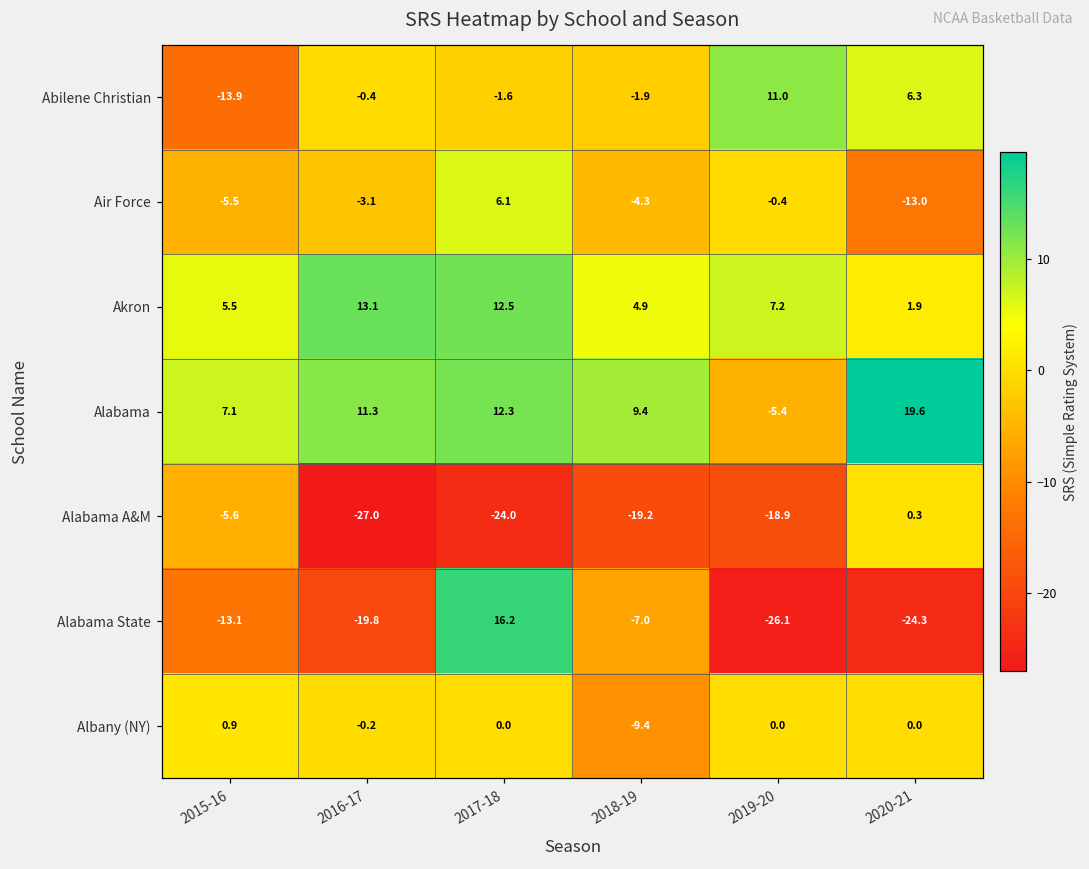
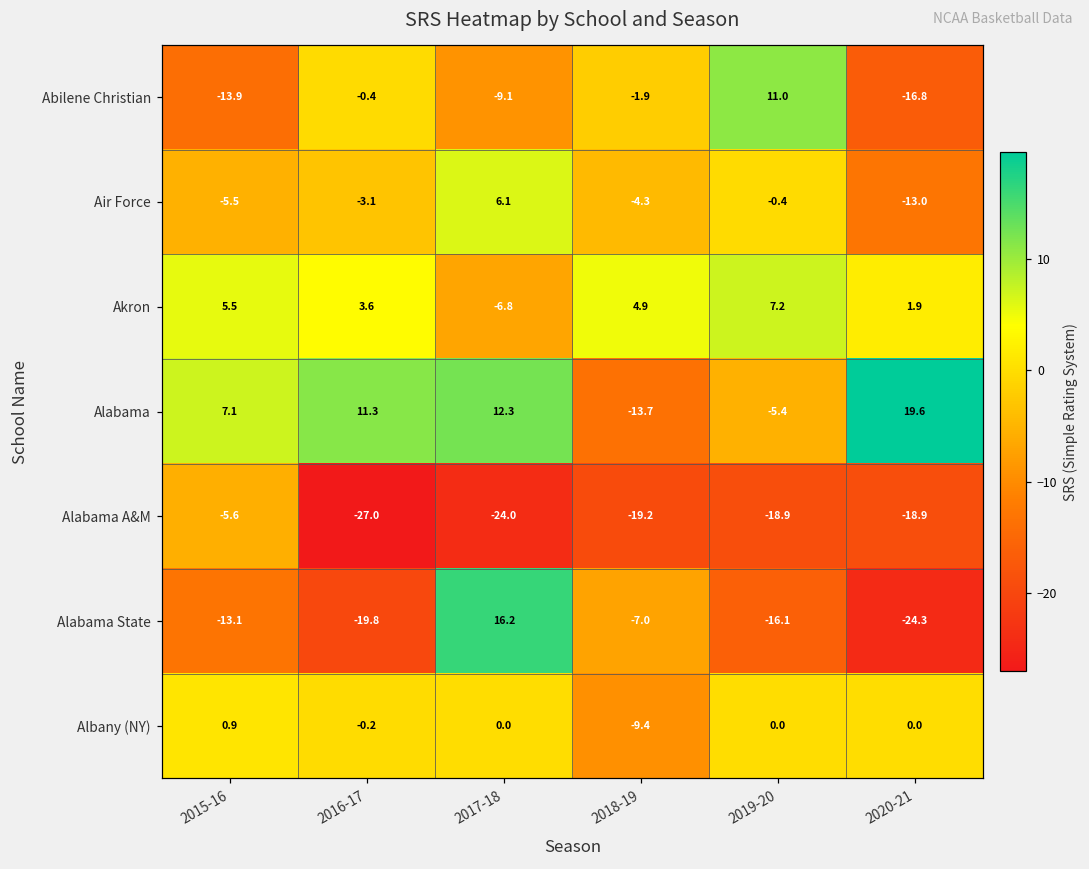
  {
    "Abilene Christian": {
      "2015-16": -13.9,
      "2016-17": -0.4,
-     "2017-18": -1.6,
+     "2017-18": -9.1,
      "2018-19": -1.9,
      "2019-20": 11.0,
-     "2020-21": 6.3
+     "2020-21": -16.8
    },
    "Air Force": {
      "2015-16": -5.5,
      "2016-17": -3.1,
      "2017-18": 6.1,
      "2018-19": -4.3,
      "2019-20": -0.4,
      "2020-21": -13.0
    },
    "Akron": {
      "2015-16": 5.5,
-     "2016-17": 13.1,
-     "2017-18": 12.5,
+     "2016-17": 3.6,
+     "2017-18": -6.8,
      "2018-19": 4.9,
      "2019-20": 7.2,
      "2020-21": 1.9
    },
    "Alabama": {
      "2015-16": 7.1,
      "2016-17": 11.3,
      "2017-18": 12.3,
-     "2018-19": 9.4,
+     "2018-19": -13.7,
      "2019-20": -5.4,
      "2020-21": 19.6
    },
    "Alabama A&M": {
      "2015-16": -5.6,
      "2016-17": -27.0,
      "2017-18": -24.0,
      "2018-19": -19.2,
      "2019-20": -18.9,
-     "2020-21": 0.3
+     "2020-21": -18.9
    },
    "Alabama State": {
      "2015-16": -13.1,
      "2016-17": -19.8,
      "2017-18": 16.2,
      "2018-19": -7.0,
-     "2019-20": -26.1,
+     "2019-20": -16.1,
      "2020-21": -24.3
    },
    "Albany (NY)": {
      "2015-16": 0.9,
      "2016-17": -0.2,
      "2017-18": 0.0,
      "2018-19": -9.4,
      "2019-20": 0.0,
      "2020-21": 0.0
    }
  }
